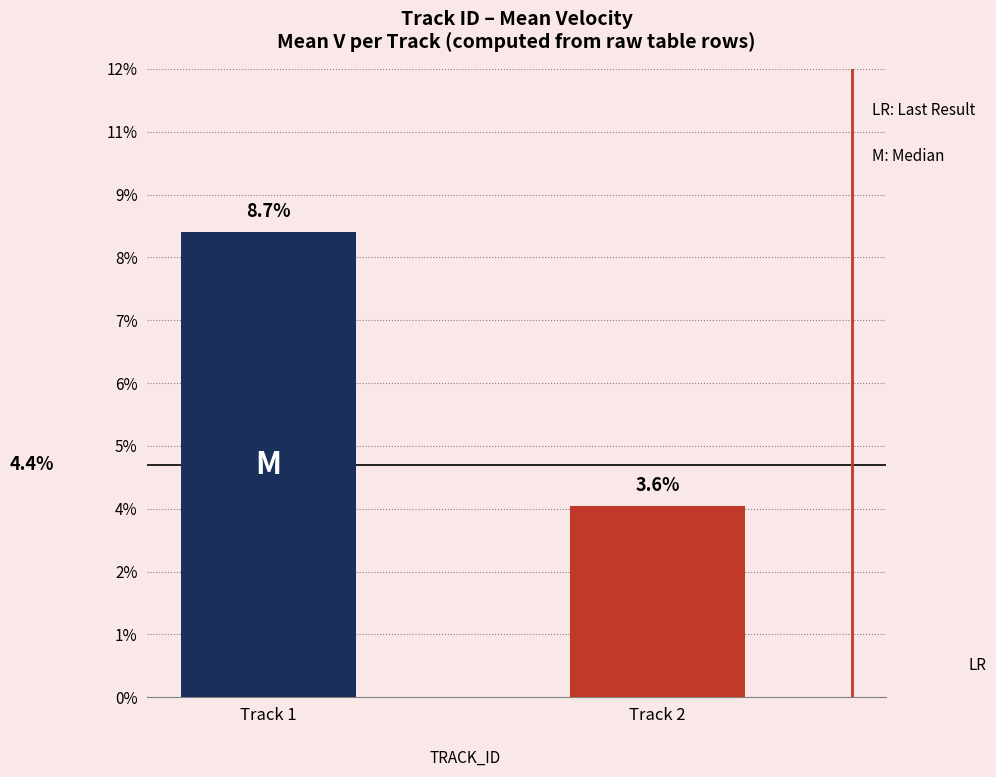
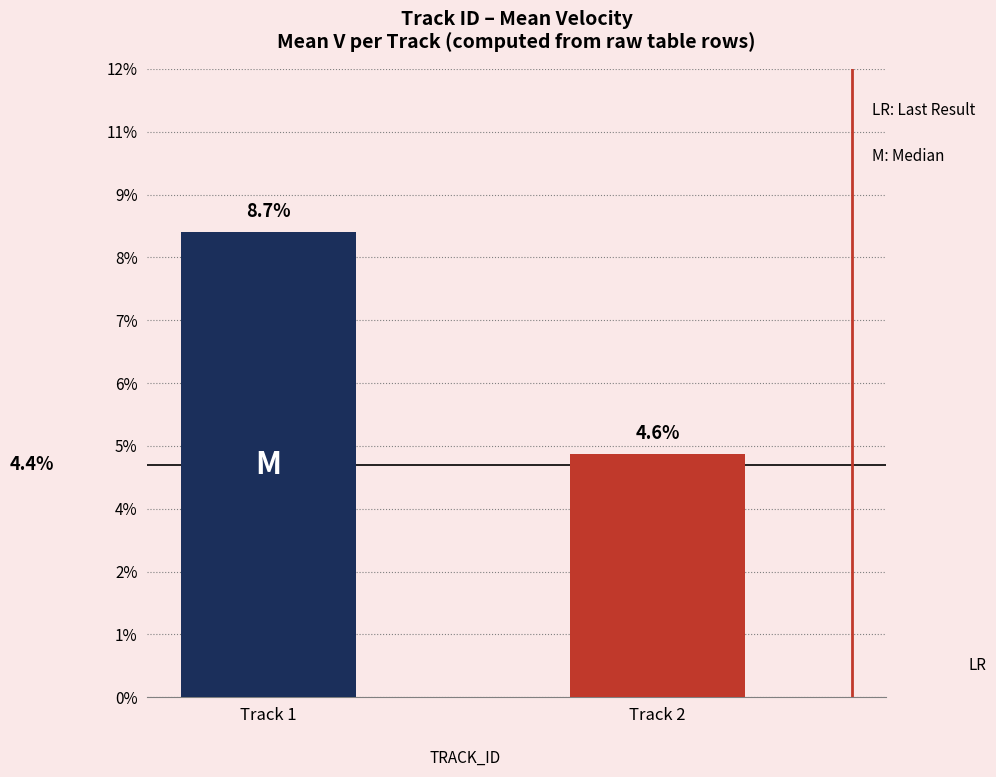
  {
    "Track 1": "8.7%",
-   "Track 2": "3.6%"
+   "Track 2": "4.6%"
  }
